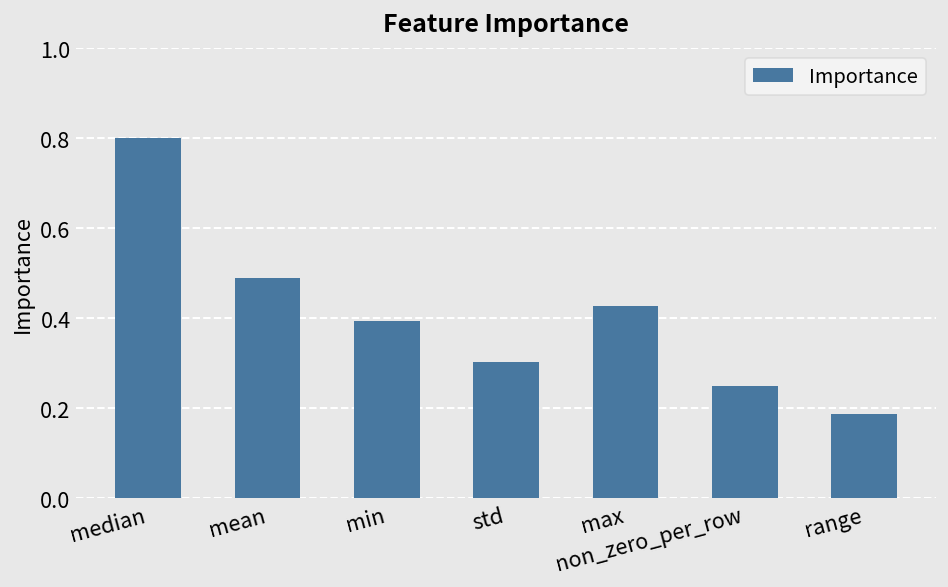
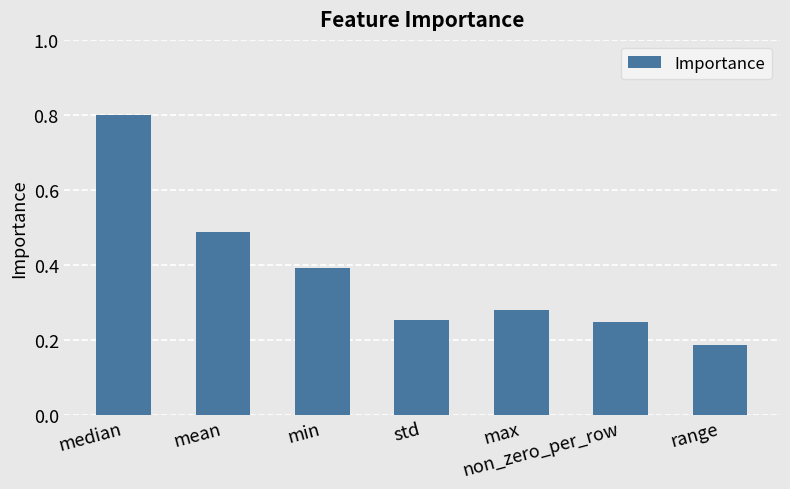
  {
    "median": 0.80,
    "mean": 0.49,
    "min": 0.39,
-   "std": 0.30,
-   "max": 0.43,
+   "std": 0.25,
+   "max": 0.28,
    "non_zero_per_row": 0.25,
    "range": 0.19
  }
